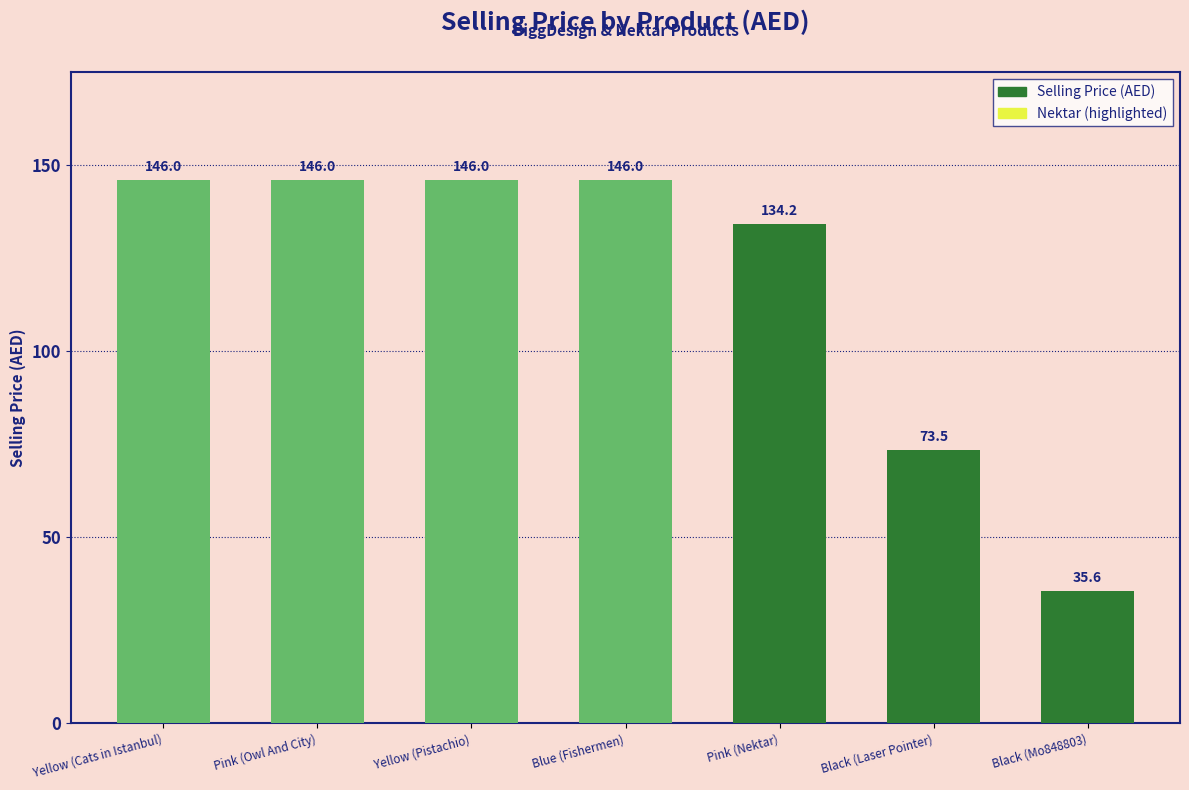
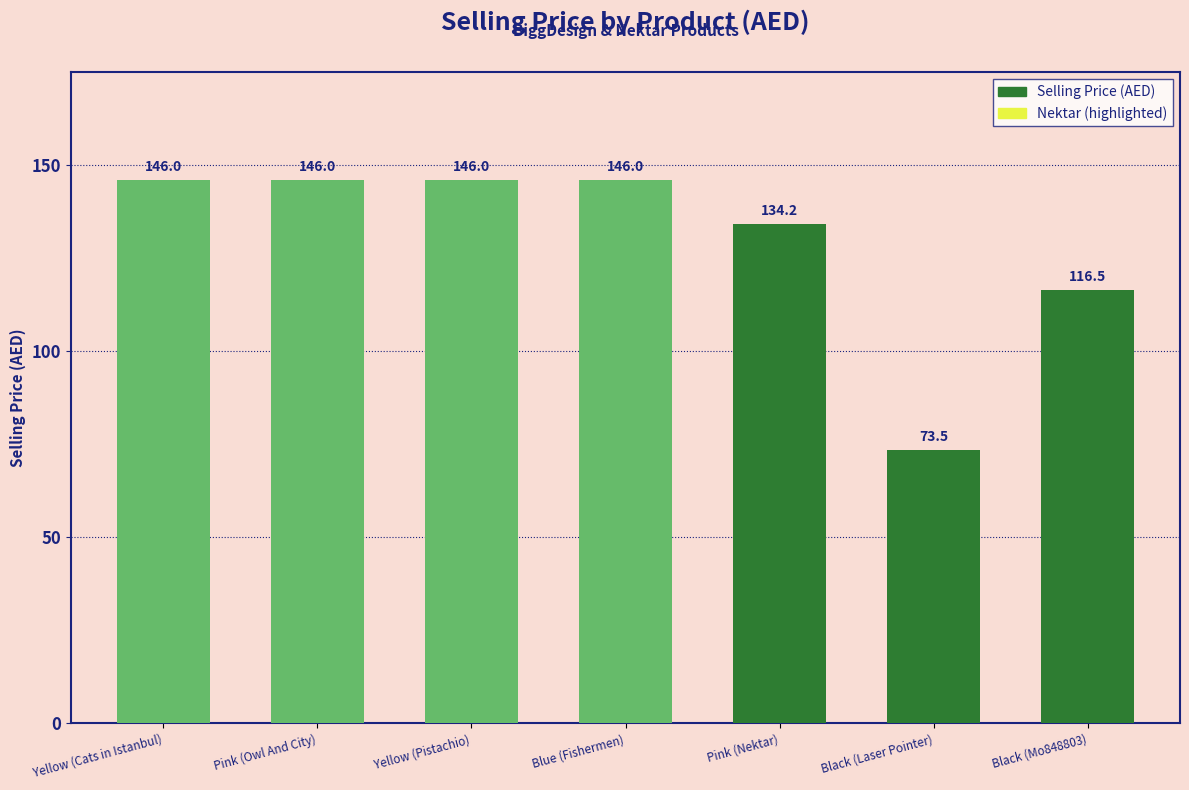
  {
    "Yellow (Cats in Istanbul)": 146.0,
    "Pink (Owl And City)": 146.0,
    "Yellow (Pistachio)": 146.0,
    "Blue (Fishermen)": 146.0,
    "Pink (Nektar)": 134.2,
    "Black (Laser Pointer)": 73.5,
-   "Black (Mo848803)": 35.6
+   "Black (Mo848803)": 116.5
  }
